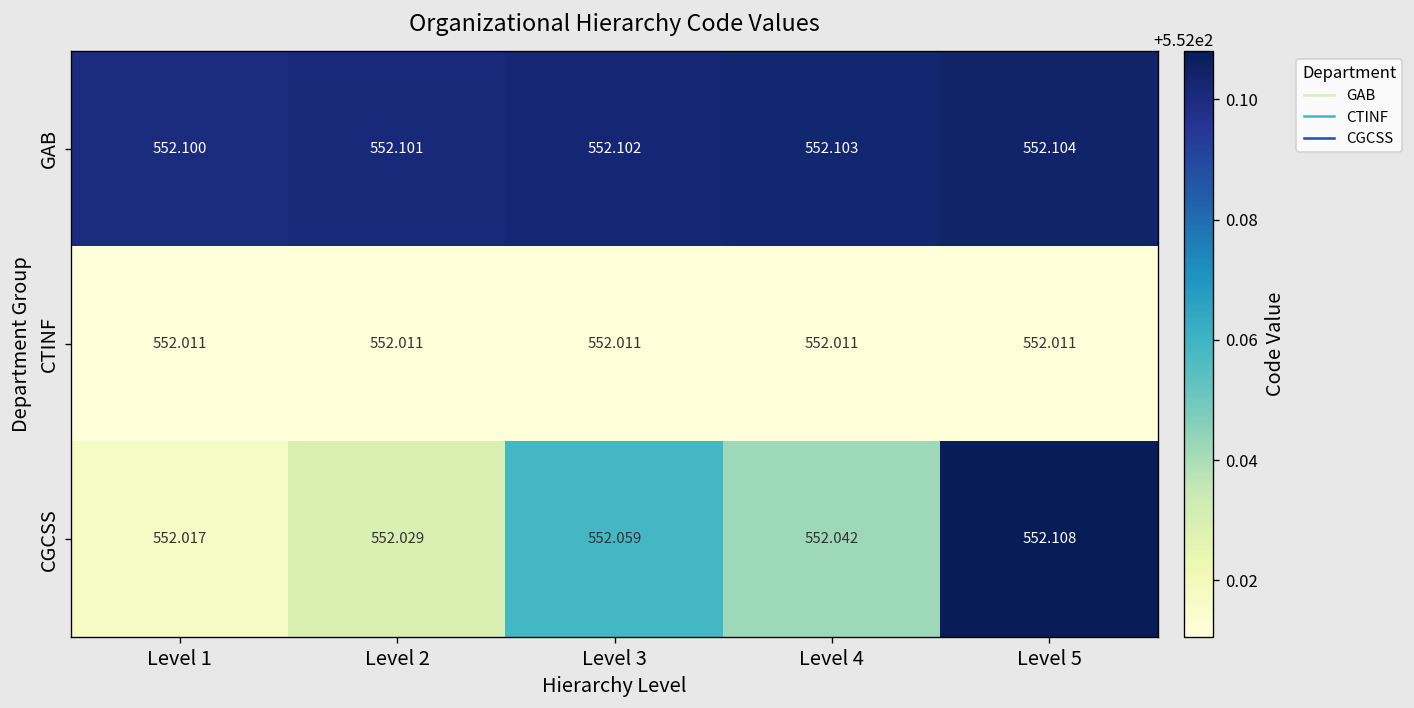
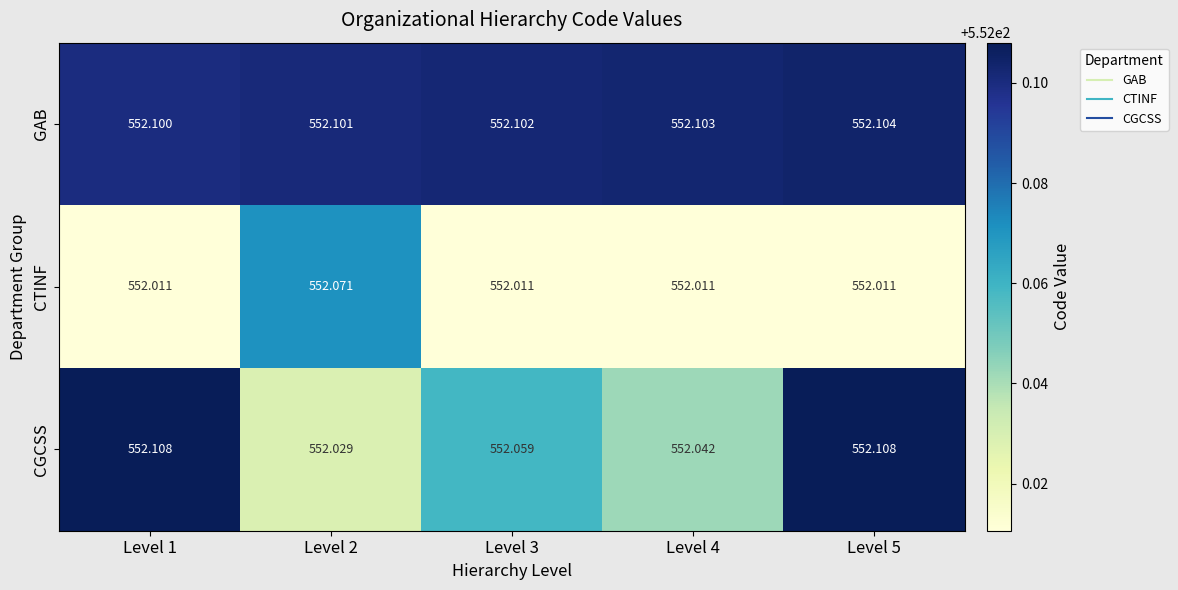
  {
    "GAB": {
      "Level 1": 552.100,
      "Level 2": 552.101,
      "Level 3": 552.102,
      "Level 4": 552.103,
      "Level 5": 552.104
    },
    "CTINF": {
      "Level 1": 552.011,
-     "Level 2": 552.011,
+     "Level 2": 552.071,
      "Level 3": 552.011,
      "Level 4": 552.011,
      "Level 5": 552.011
    },
    "CGCSS": {
-     "Level 1": 552.017,
+     "Level 1": 552.108,
      "Level 2": 552.029,
      "Level 3": 552.059,
      "Level 4": 552.042,
      "Level 5": 552.108
    }
  }
